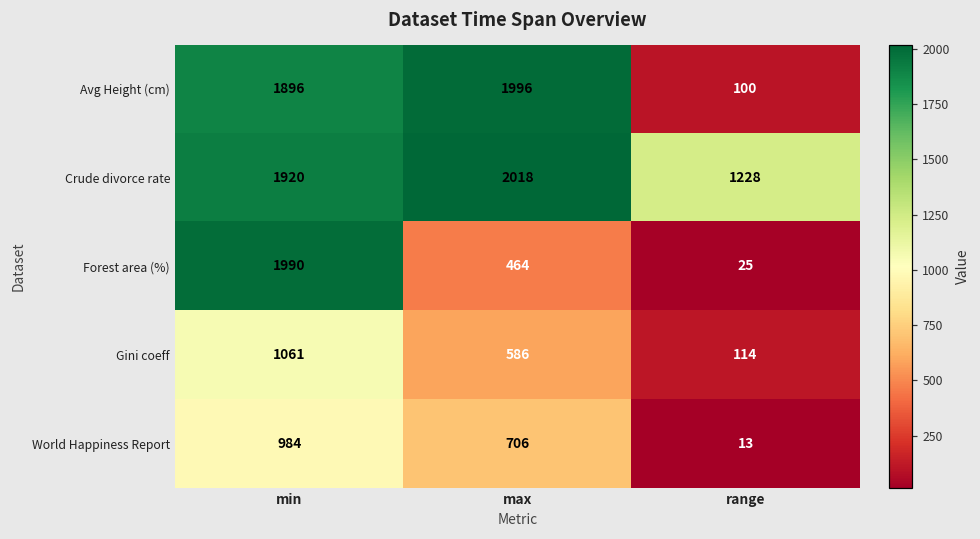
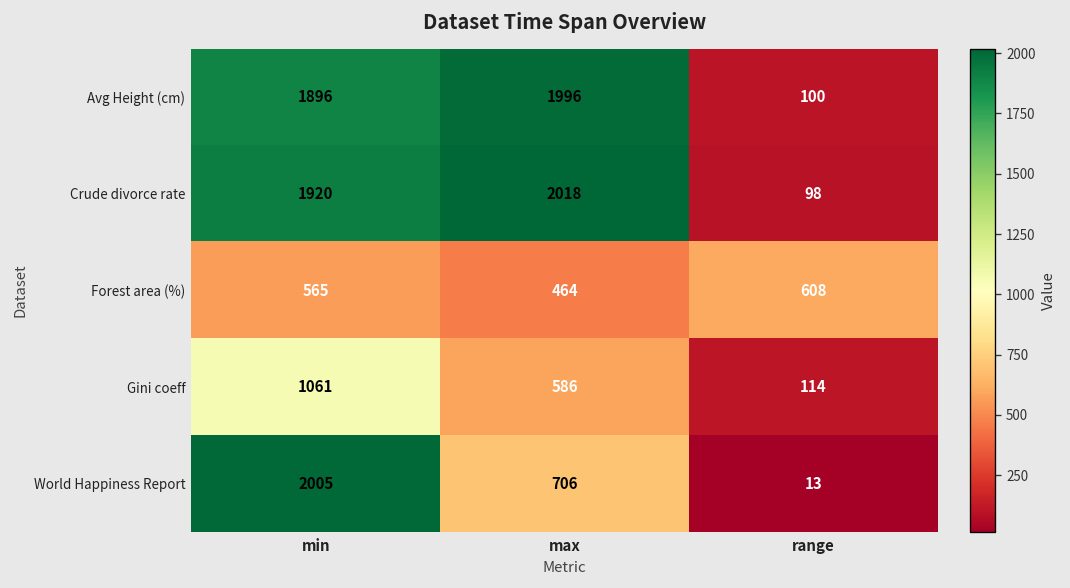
  {
    "Avg Height (cm)": {
      "min": 1896,
      "max": 1996,
      "range": 100
    },
    "Crude divorce rate": {
      "min": 1920,
      "max": 2018,
-     "range": 1228
+     "range": 98
    },
    "Forest area (%)": {
-     "min": 1990,
+     "min": 565,
      "max": 464,
-     "range": 25
+     "range": 608
    },
    "Gini coeff": {
      "min": 1061,
      "max": 586,
      "range": 114
    },
    "World Happiness Report": {
-     "min": 984,
+     "min": 2005,
      "max": 706,
      "range": 13
    }
  }
